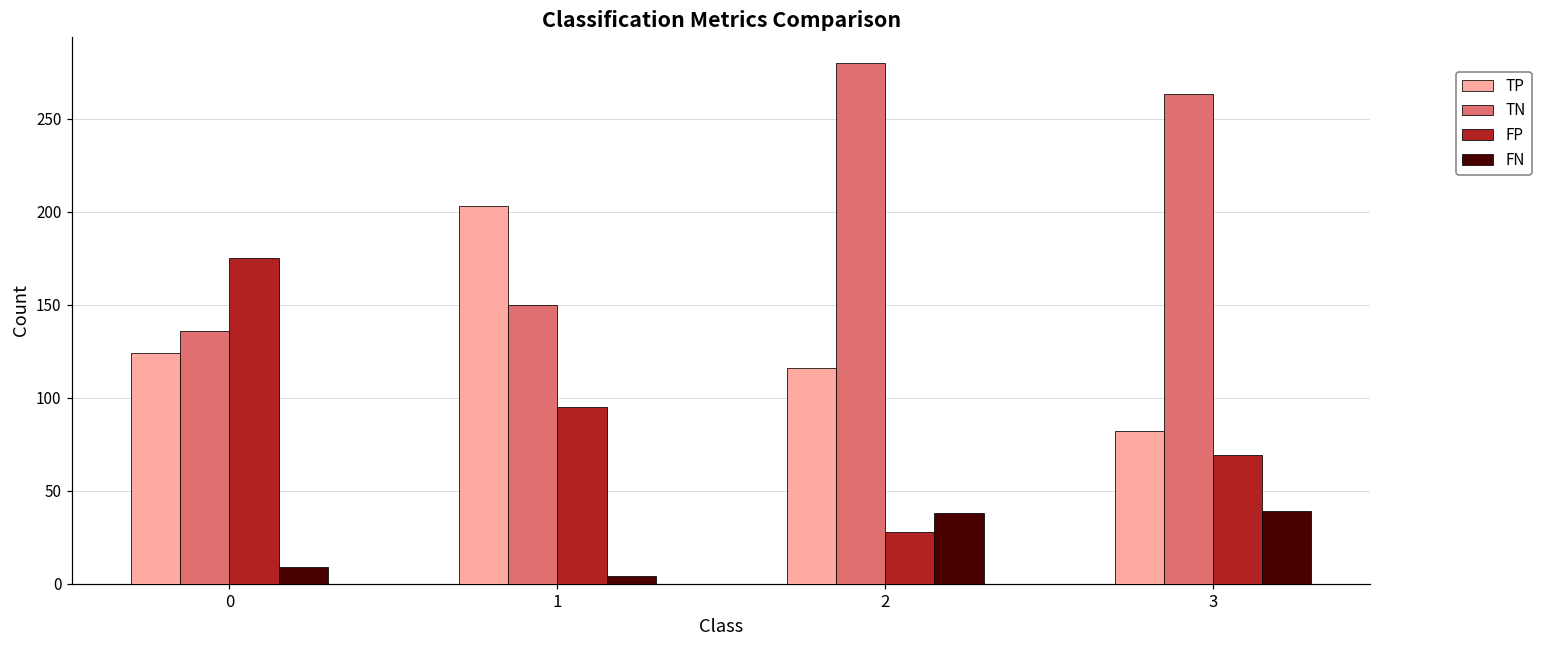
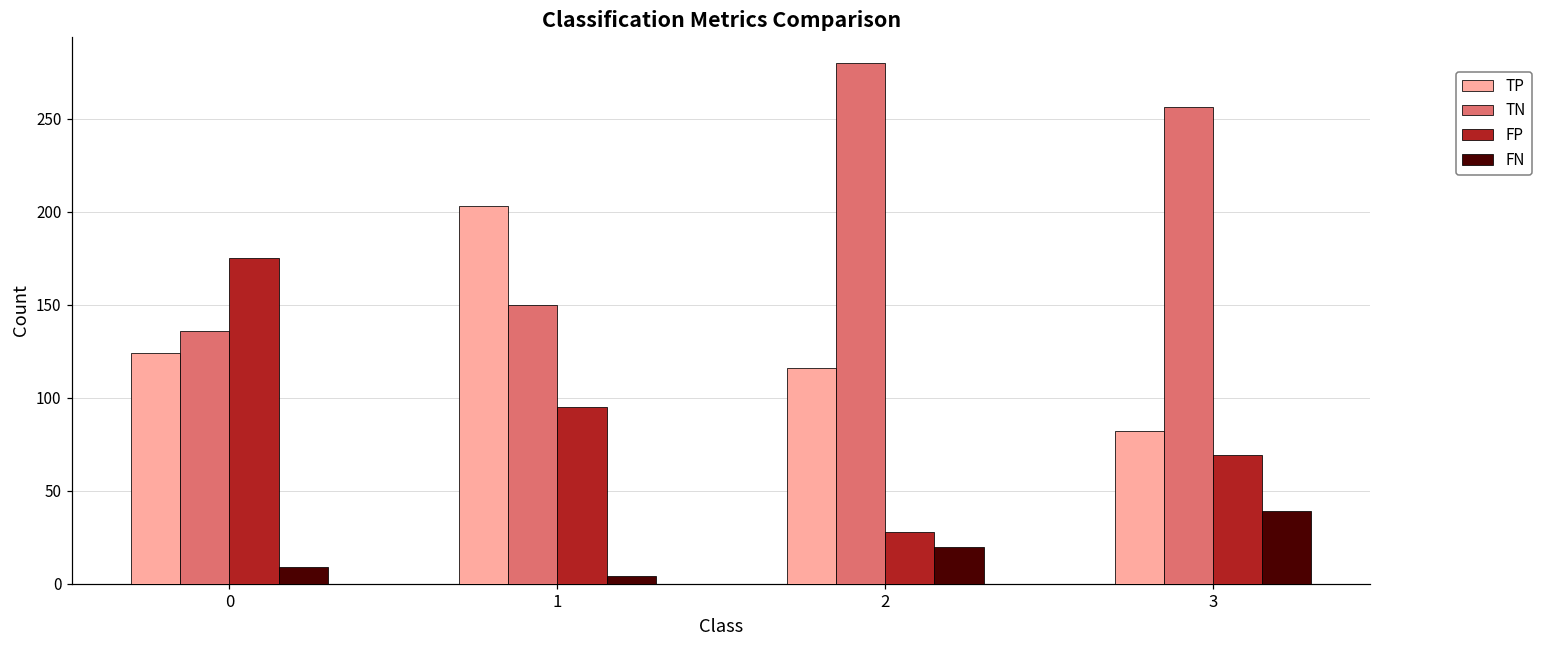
  {
    "TP": {
      "0": 124,
      "1": 203,
      "2": 116,
      "3": 82
    },
    "TN": {
      "0": 136,
      "1": 150,
      "2": 280,
-     "3": 263
+     "3": 256
    },
    "FP": {
      "0": 175,
      "1": 95,
      "2": 28,
      "3": 69
    },
    "FN": {
      "0": 9,
      "1": 4,
-     "2": 38,
+     "2": 20,
      "3": 39
    }
  }
